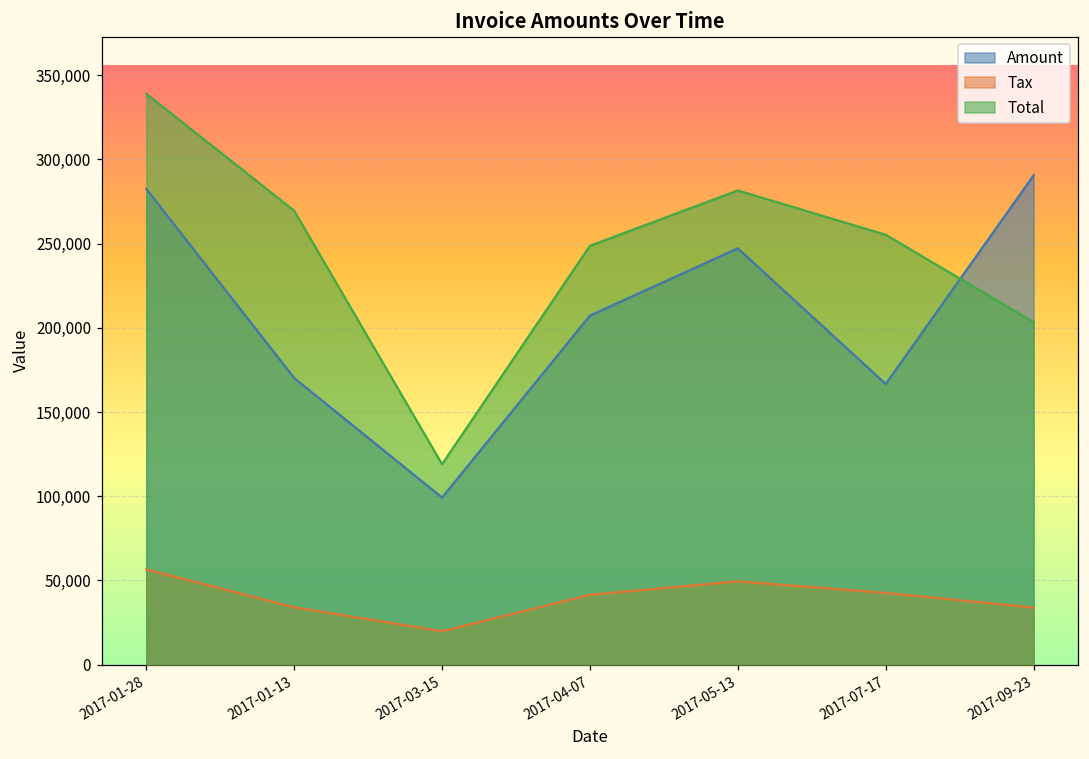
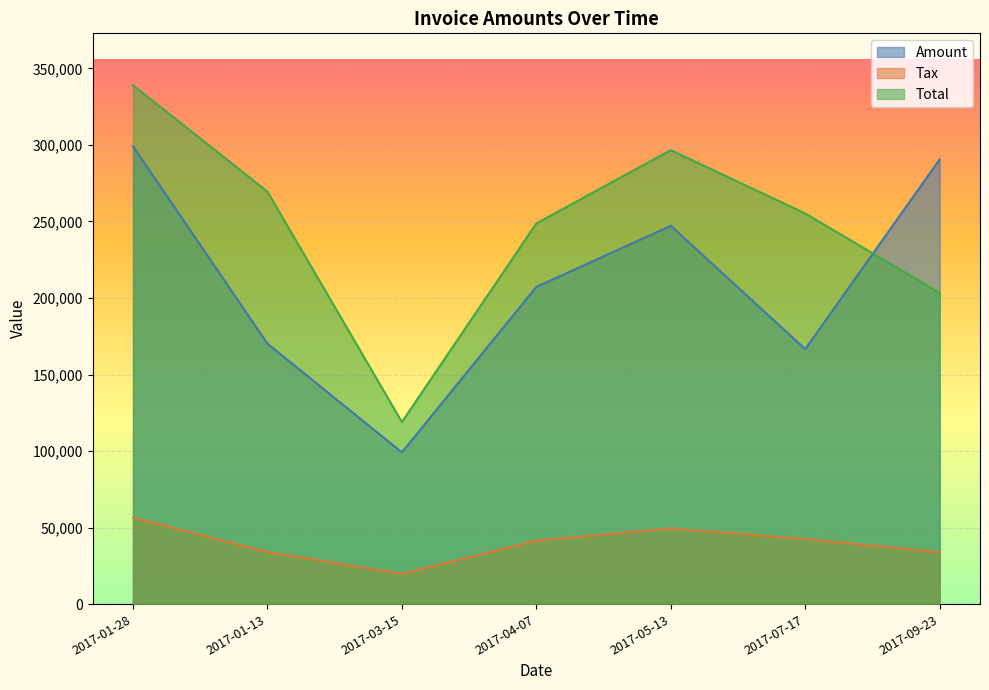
  {
    "Amount": {
-     "2017-01-28": "283,000",
+     "2017-01-28": "299,000",
      "2017-01-13": "170,000",
      "2017-03-15": "99,000",
      "2017-04-07": "207,000",
      "2017-05-13": "247,000",
      "2017-07-17": "167,000",
      "2017-09-23": "291,000"
    },
    "Tax": {
      "2017-01-28": "57,000",
      "2017-01-13": "34,000",
      "2017-03-15": "20,000",
      "2017-04-07": "41,000",
      "2017-05-13": "49,000",
      "2017-07-17": "43,000",
      "2017-09-23": "34,000"
    },
    "Total": {
      "2017-01-28": "339,000",
      "2017-01-13": "270,000",
      "2017-03-15": "119,000",
      "2017-04-07": "249,000",
-     "2017-05-13": "282,000",
+     "2017-05-13": "297,000",
      "2017-07-17": "255,000",
      "2017-09-23": "203,000"
    }
  }
